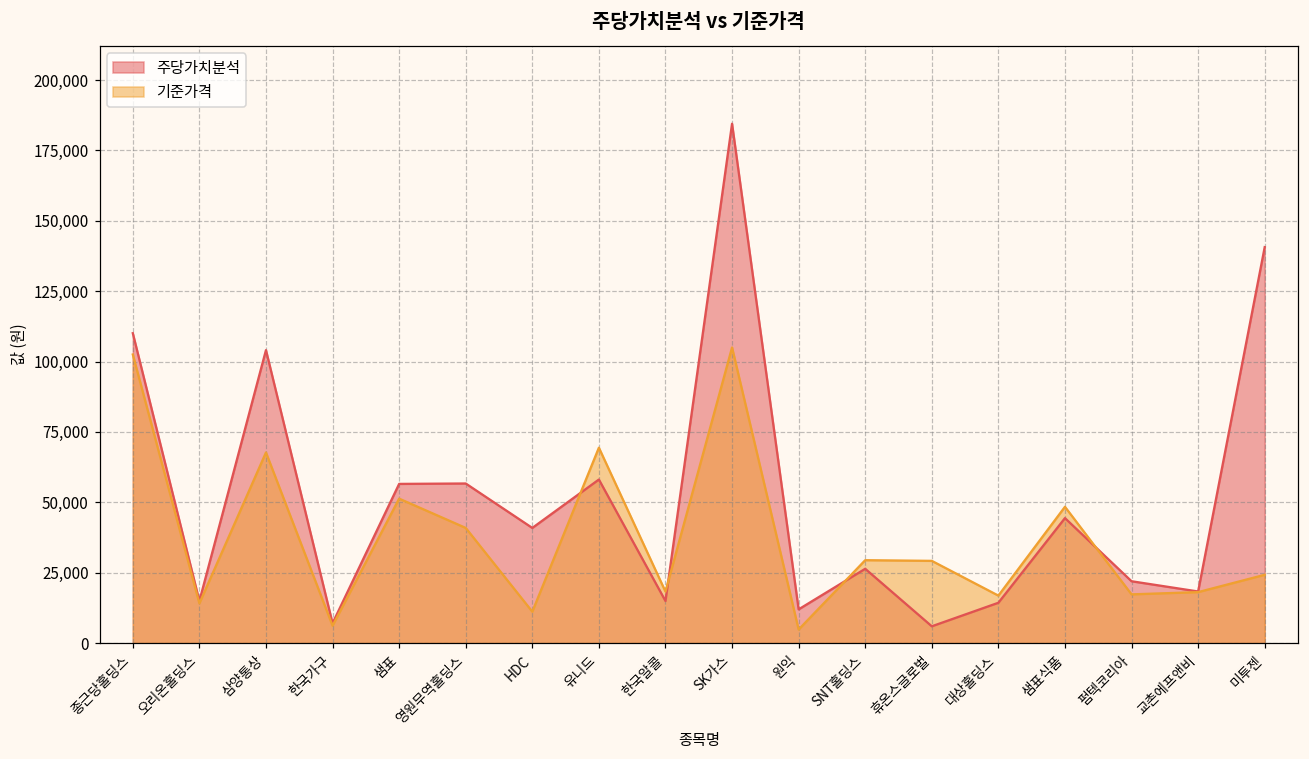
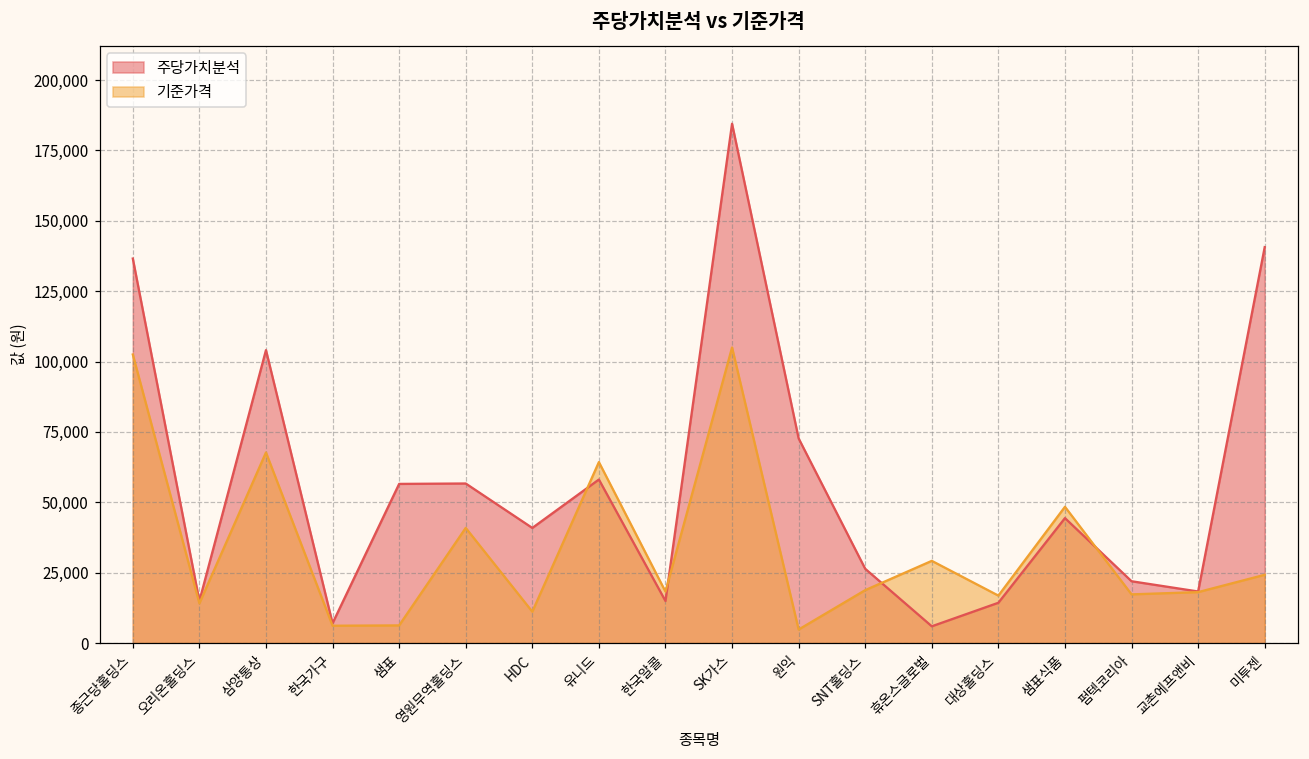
  {
    "주당가치분석": {
-     "종근당홀딩스": "110,000",
+     "종근당홀딩스": "137,000",
      "삼양통상": "104,000",
      "샘표": "57,000",
      "영원무역홀딩스": "57,000",
      "HDC": "41,000",
      "유니드": "58,000",
      "한국알콜": "15,000",
      "SK가스": "184,000",
-     "원익": "12,000",
+     "원익": "73,000",
      "SNT홀딩스": "26,000",
      "휴온스글로벌": "6,000",
      "대상홀딩스": "14,000",
      "샘표식품": "44,000",
      "펌텍코리아": "22,000",
      "미투젠": "141,000"
    },
    "기준가격": {
      "종근당홀딩스": "103,000",
      "삼양통상": "68,000",
-     "샘표": "51,000",
+     "샘표": "6,000",
      "영원무역홀딩스": "41,000",
      "HDC": "11,000",
-     "유니드": "69,000",
+     "유니드": "64,000",
      "한국알콜": "18,000",
      "SK가스": "105,000",
      "원익": "5,000",
-     "SNT홀딩스": "29,000",
+     "SNT홀딩스": "19,000",
      "휴온스글로벌": "29,000",
      "대상홀딩스": "17,000",
      "샘표식품": "48,000",
      "펌텍코리아": "17,000",
      "미투젠": "24,000"
    }
  }
